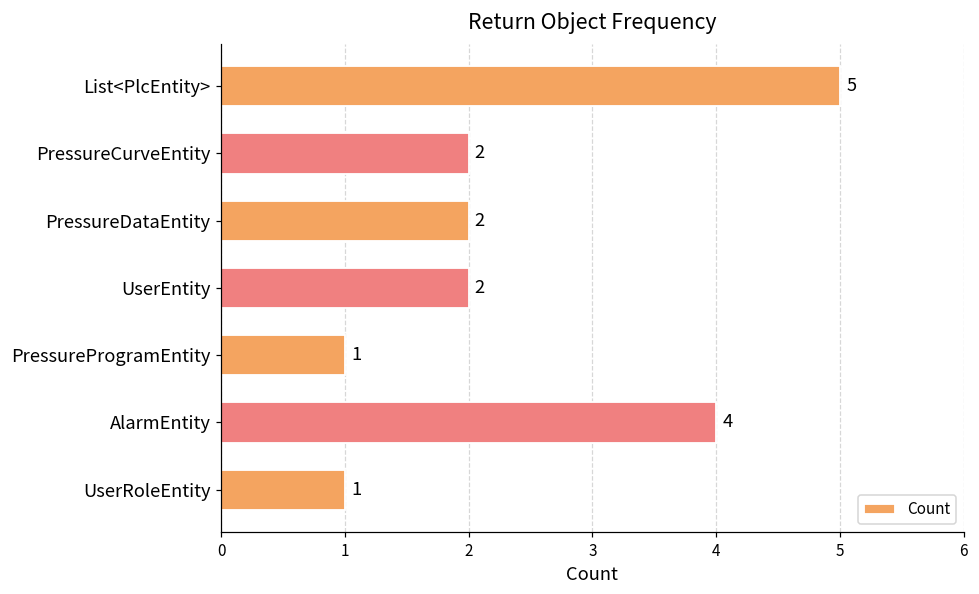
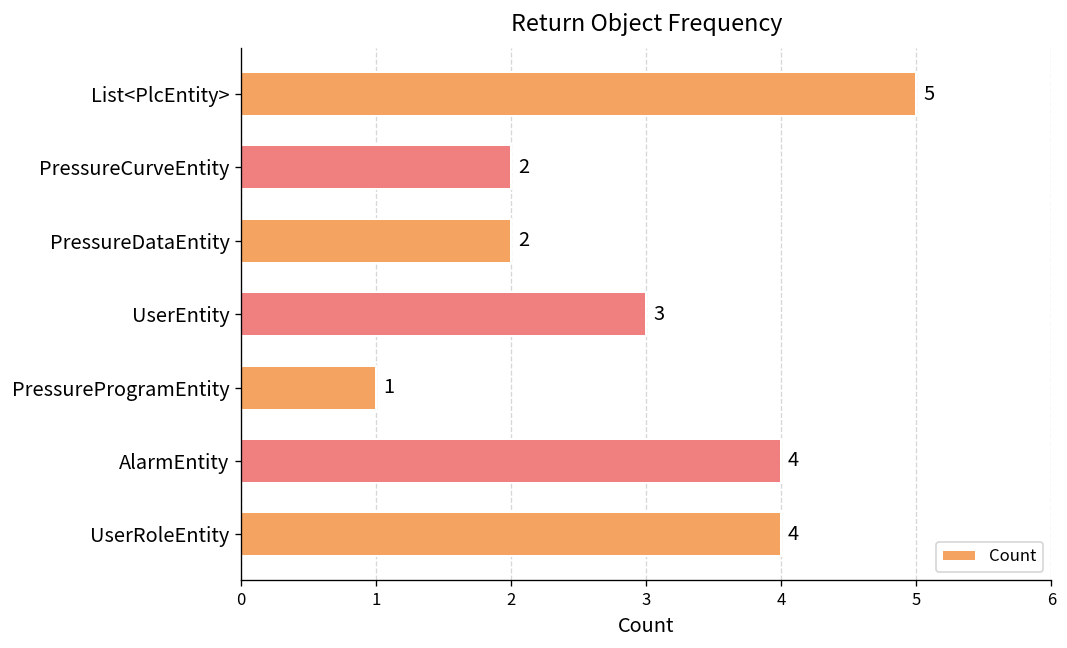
  {
    "List<PlcEntity>": 5,
    "PressureCurveEntity": 2,
    "PressureDataEntity": 2,
-   "UserEntity": 2,
+   "UserEntity": 3,
    "PressureProgramEntity": 1,
    "AlarmEntity": 4,
-   "UserRoleEntity": 1
+   "UserRoleEntity": 4
  }
